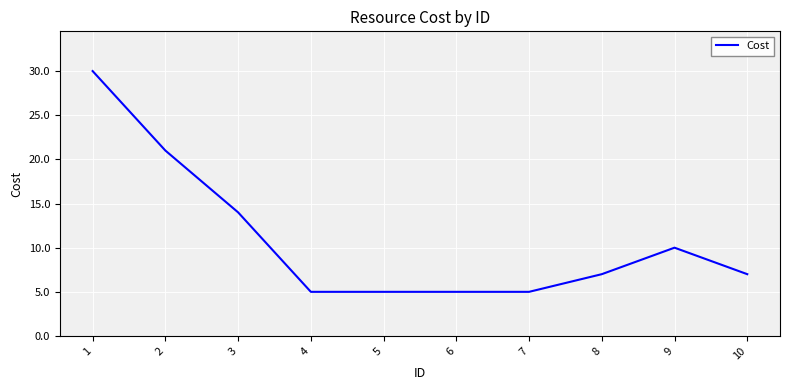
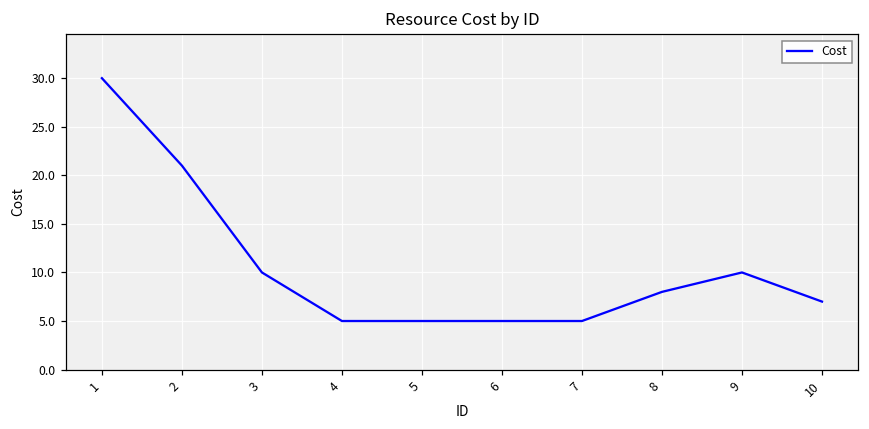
  {
    "1": 30,
    "2": 21,
-   "3": 14,
+   "3": 10,
    "4": 5,
    "5": 5,
    "6": 5,
    "7": 5,
-   "8": 7,
+   "8": 8,
    "9": 10,
    "10": 7
  }
